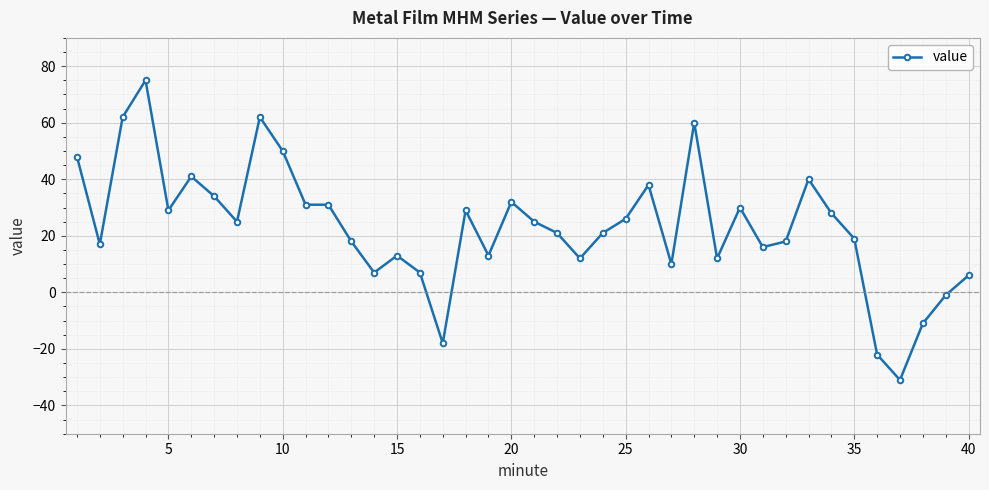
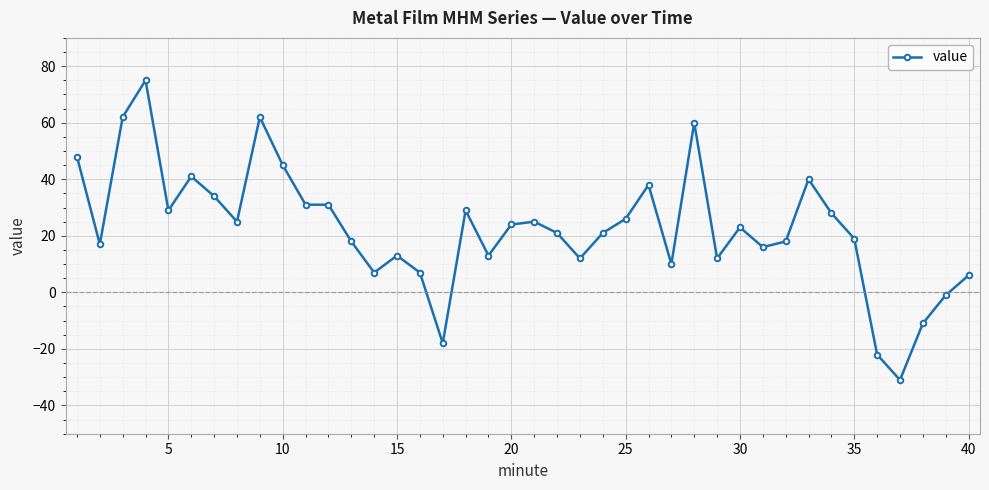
  {
    "5": 29,
-   "10": 50,
+   "10": 45,
    "15": 13,
-   "20": 32,
+   "20": 24,
    "25": 26,
-   "30": 30,
+   "30": 23,
    "35": 19,
    "40": 6
  }
